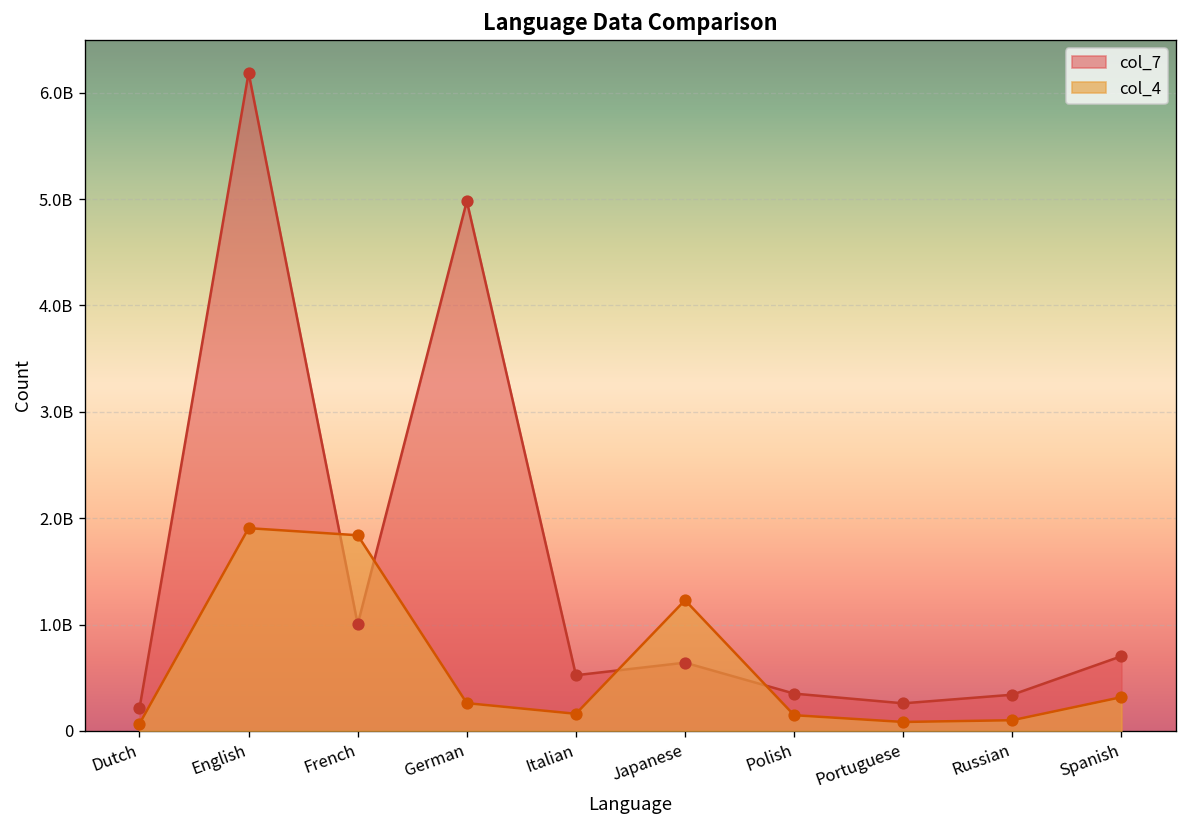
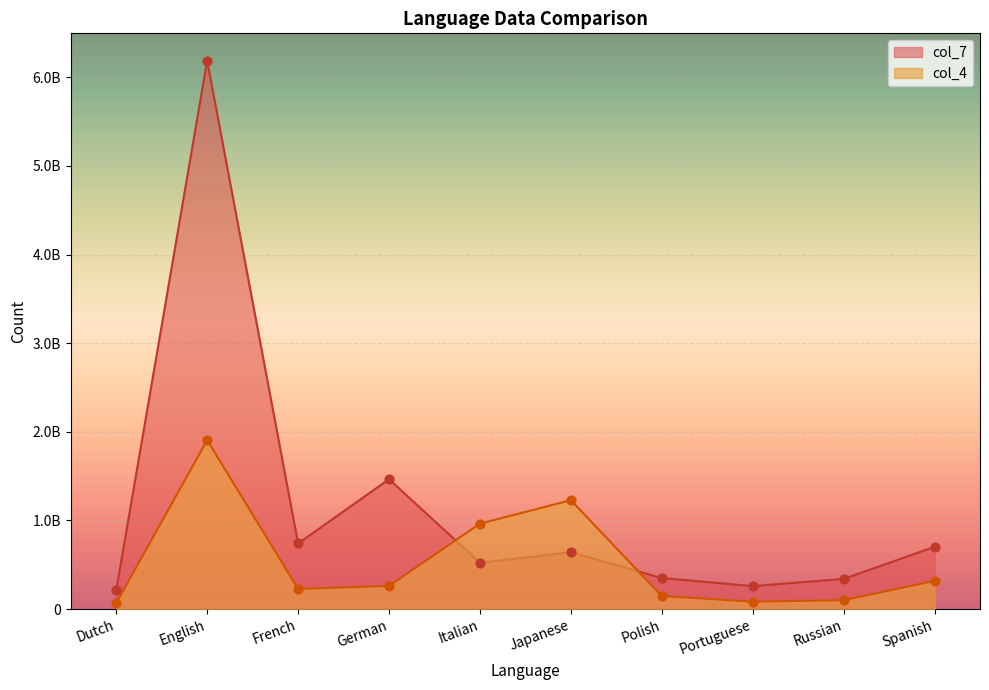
  {
    "col_7": {
      "Dutch": 200000000,
      "English": 6200000000,
-     "French": 1000000000,
-     "German": 5000000000,
+     "French": 700000000,
+     "German": 1500000000,
      "Italian": 500000000,
      "Japanese": 600000000,
      "Polish": 400000000,
      "Portuguese": 300000000,
      "Russian": 300000000,
      "Spanish": 700000000
    },
    "col_4": {
      "Dutch": 100000000,
      "English": 1900000000,
-     "French": 1800000000,
+     "French": 200000000,
      "German": 300000000,
-     "Italian": 200000000,
+     "Italian": 1000000000,
      "Japanese": 1200000000,
      "Polish": 100000000,
      "Portuguese": 100000000,
      "Russian": 100000000,
      "Spanish": 300000000
    }
  }
